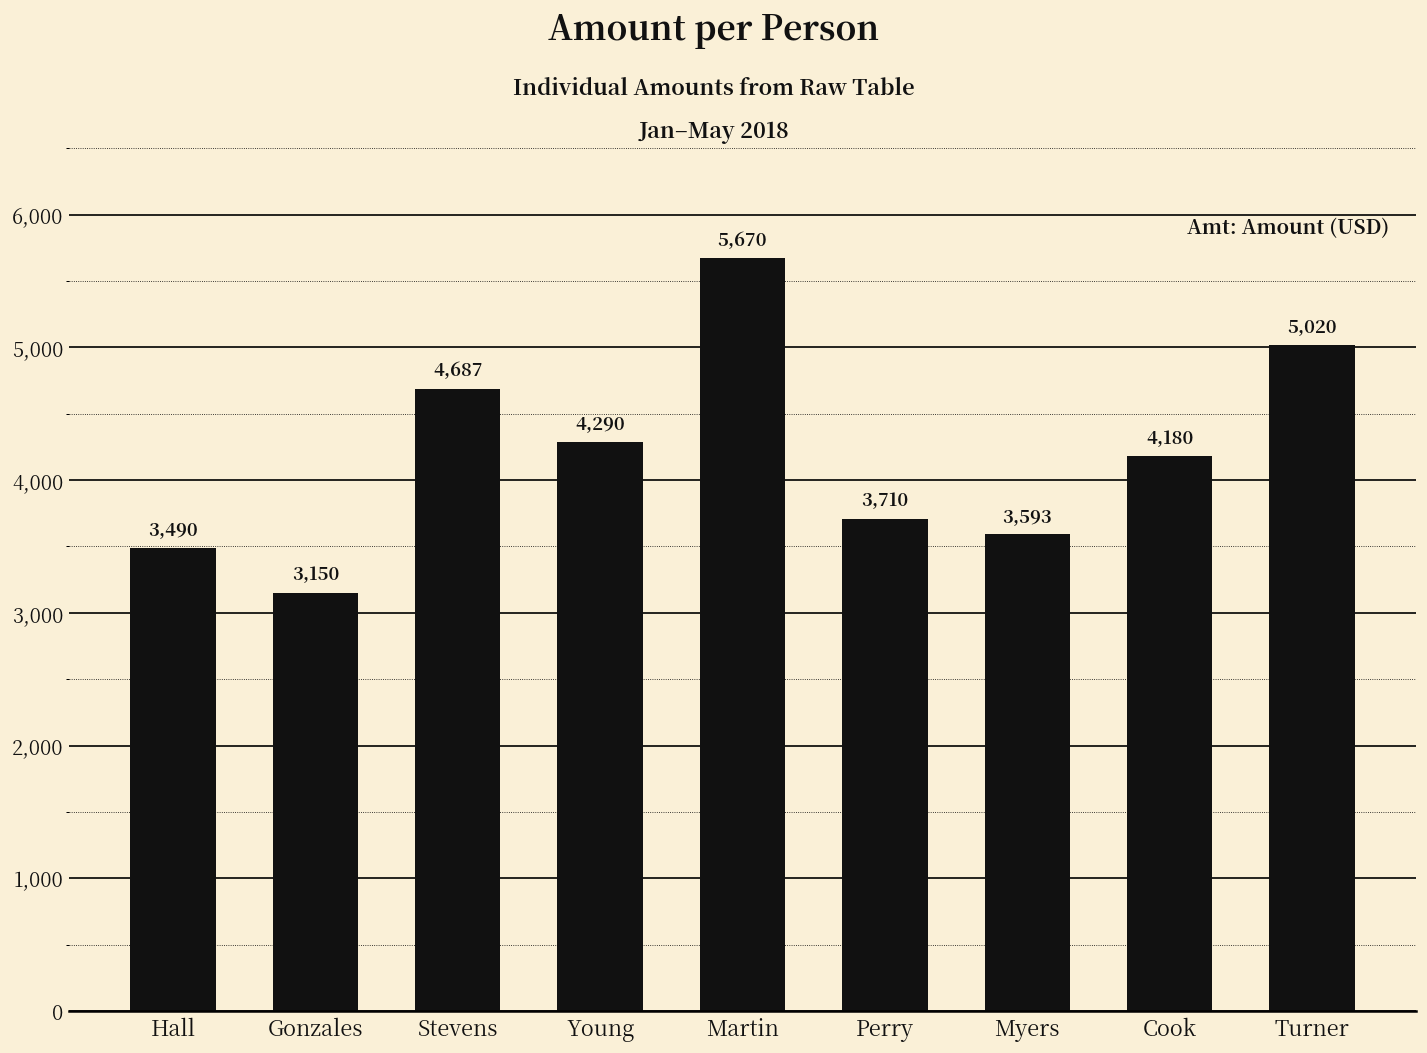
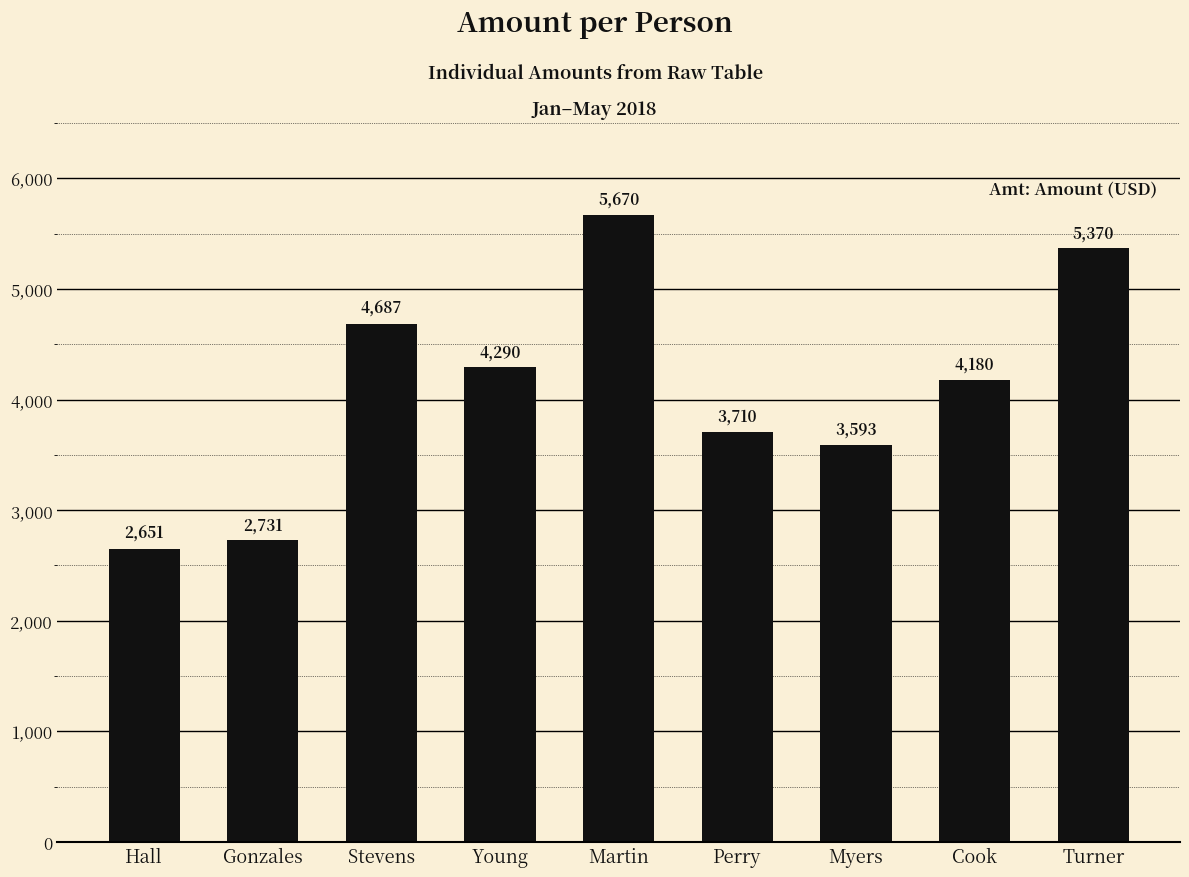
  {
-   "Hall": "3,490",
-   "Gonzales": "3,150",
+   "Hall": "2,651",
+   "Gonzales": "2,731",
    "Stevens": "4,687",
    "Young": "4,290",
    "Martin": "5,670",
    "Perry": "3,710",
    "Myers": "3,593",
    "Cook": "4,180",
-   "Turner": "5,020"
+   "Turner": "5,370"
  }
